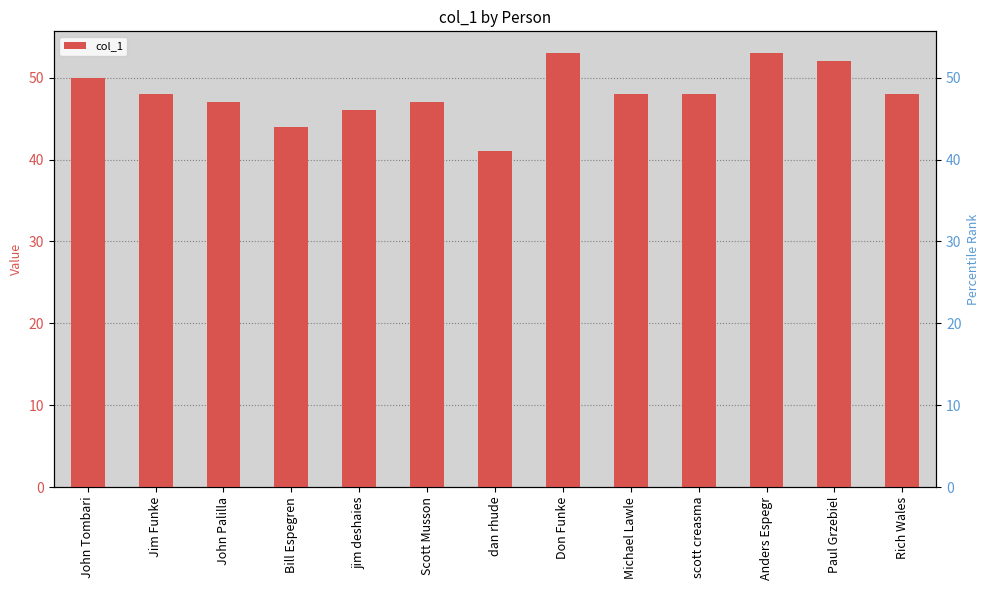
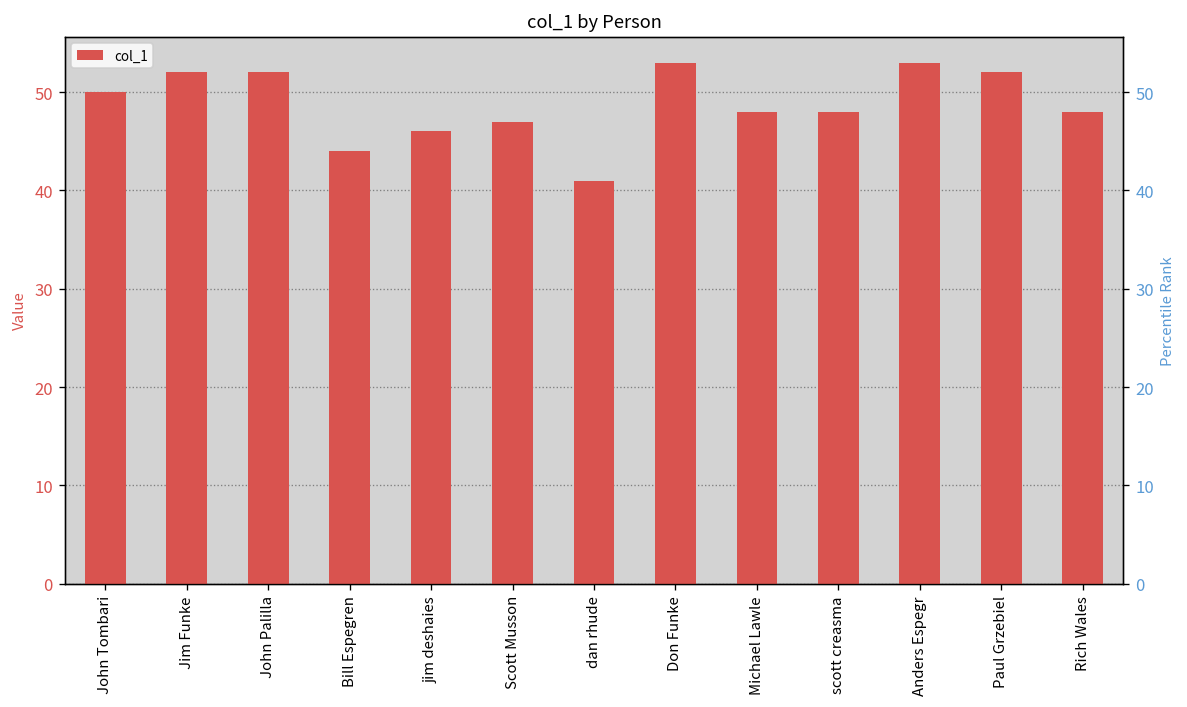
  {
    "John Tombari": 50,
-   "Jim Funke": 48,
-   "John Palilla": 47,
+   "Jim Funke": 52,
+   "John Palilla": 52,
    "Bill Espegren": 44,
    "jim deshaies": 46,
    "Scott Musson": 47,
    "dan rhude": 41,
    "Don Funke": 53,
    "Michael Lawle": 48,
    "scott creasma": 48,
    "Anders Espegr": 53,
    "Paul Grzebiel": 52,
    "Rich Wales": 48
  }
